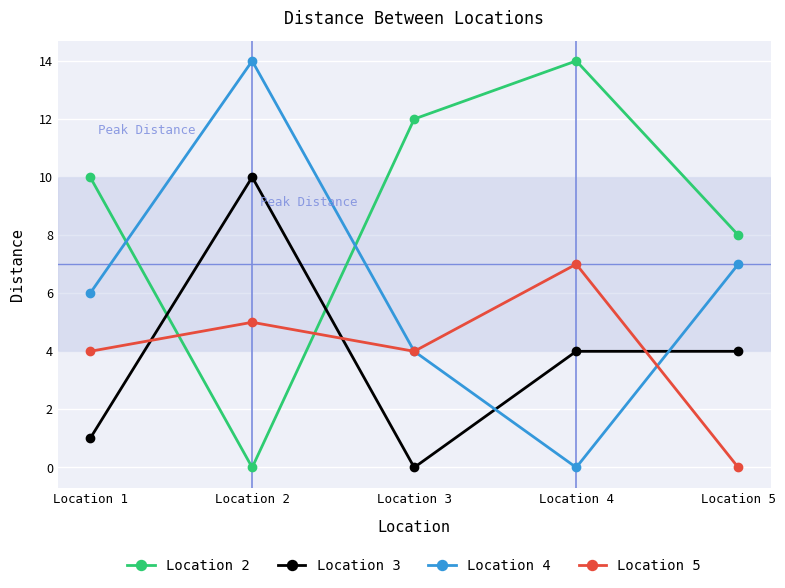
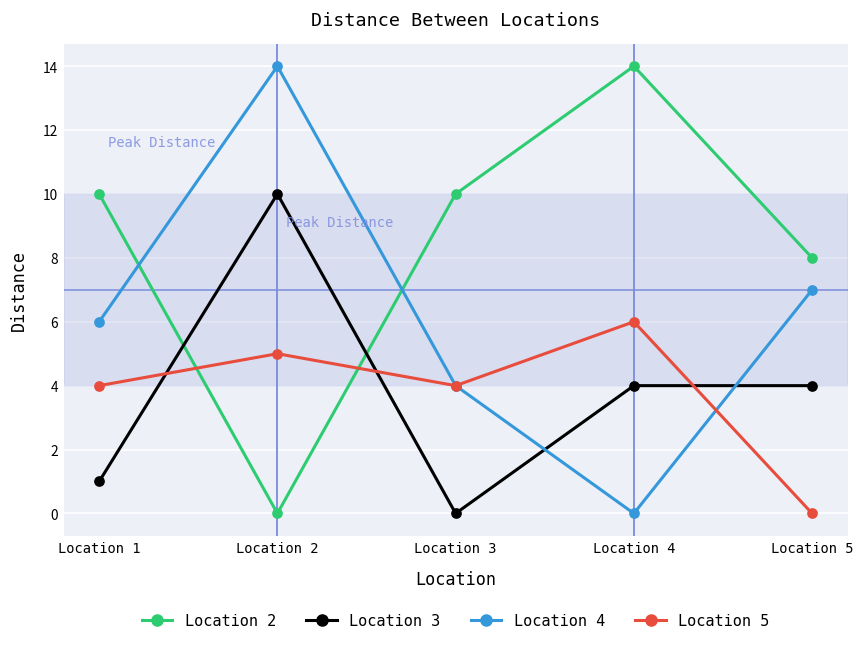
  {
    "Location 2": {
      "Location 1": 10,
      "Location 2": 0,
-     "Location 3": 12,
+     "Location 3": 10,
      "Location 4": 14,
      "Location 5": 8
    },
    "Location 3": {
      "Location 1": 1,
      "Location 2": 10,
      "Location 3": 0,
      "Location 4": 4,
      "Location 5": 4
    },
    "Location 4": {
      "Location 1": 6,
      "Location 2": 14,
      "Location 4": 0,
      "Location 5": 7
    },
    "Location 5": {
      "Location 1": 4,
      "Location 2": 5,
-     "Location 4": 7,
+     "Location 4": 6,
      "Location 5": 0
    }
  }
